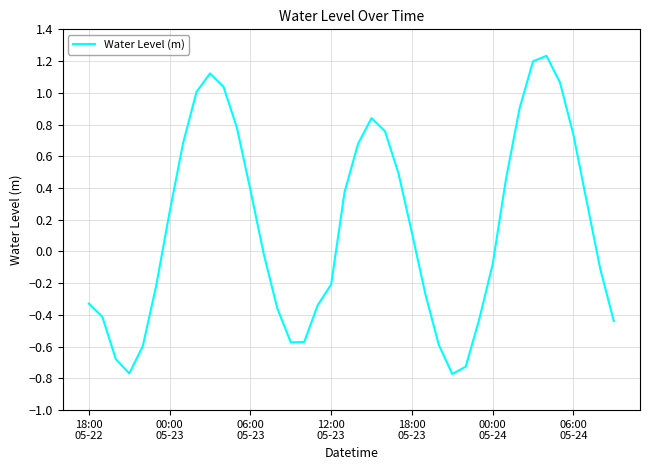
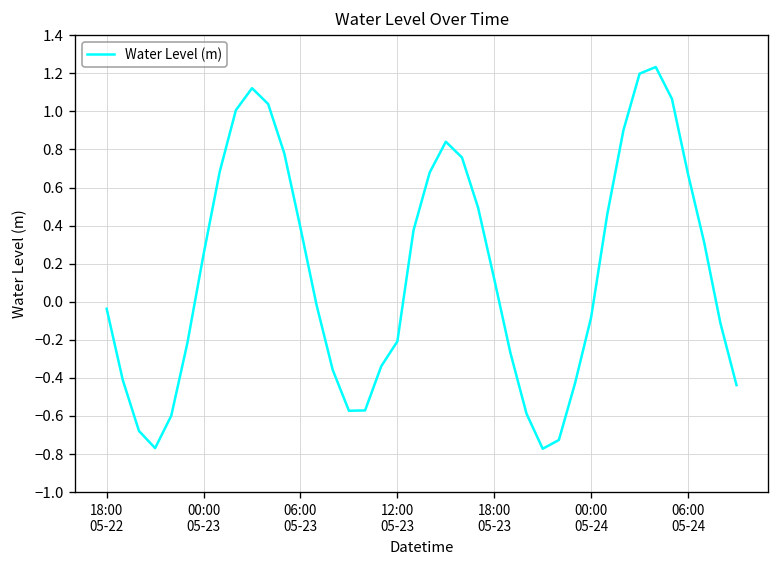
  {
-   "18:00 05-22": -0.33,
+   "18:00 05-22": -0.04,
    "00:00 05-23": 0.25,
    "06:00 05-23": 0.39,
    "12:00 05-23": -0.21,
    "18:00 05-23": 0.12,
    "00:00 05-24": -0.08,
-   "06:00 05-24": 0.74
+   "06:00 05-24": 0.67
  }
